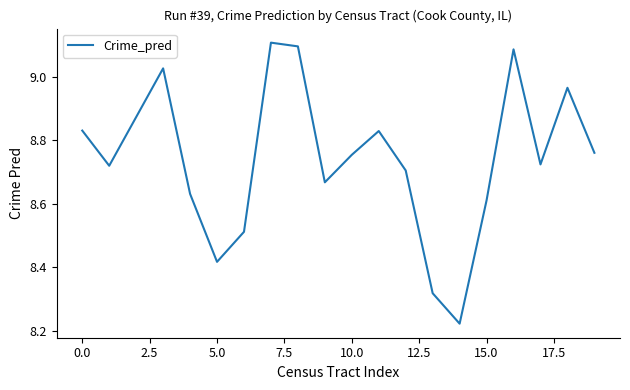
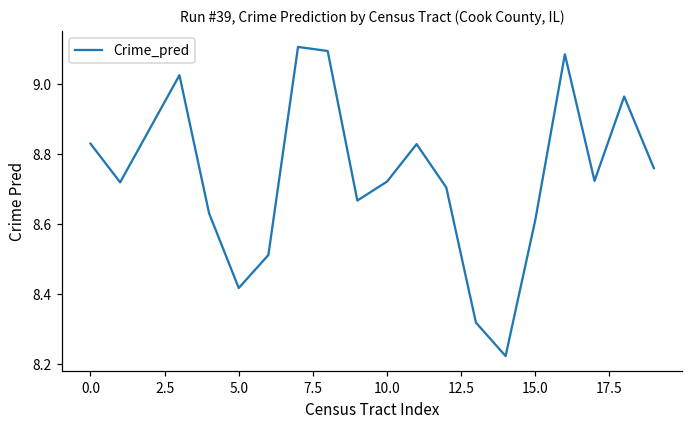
  {
    "0.0": 8.83,
    "5.0": 8.42,
-   "10.0": 8.75,
+   "10.0": 8.72,
    "15.0": 8.61
  }
